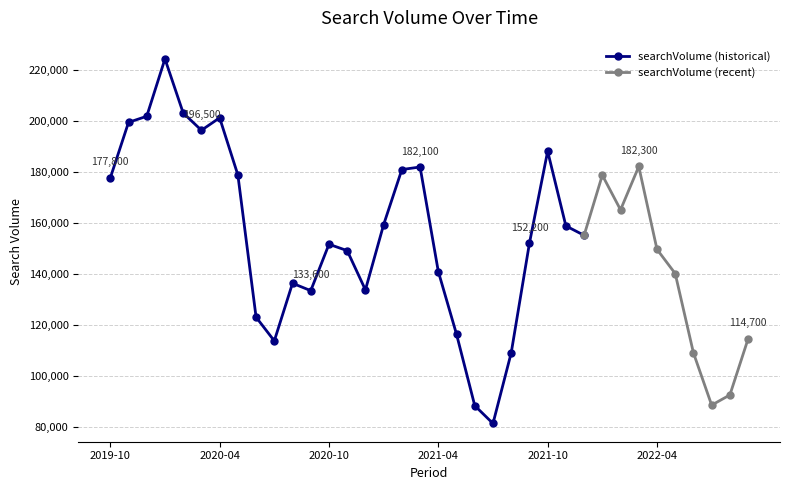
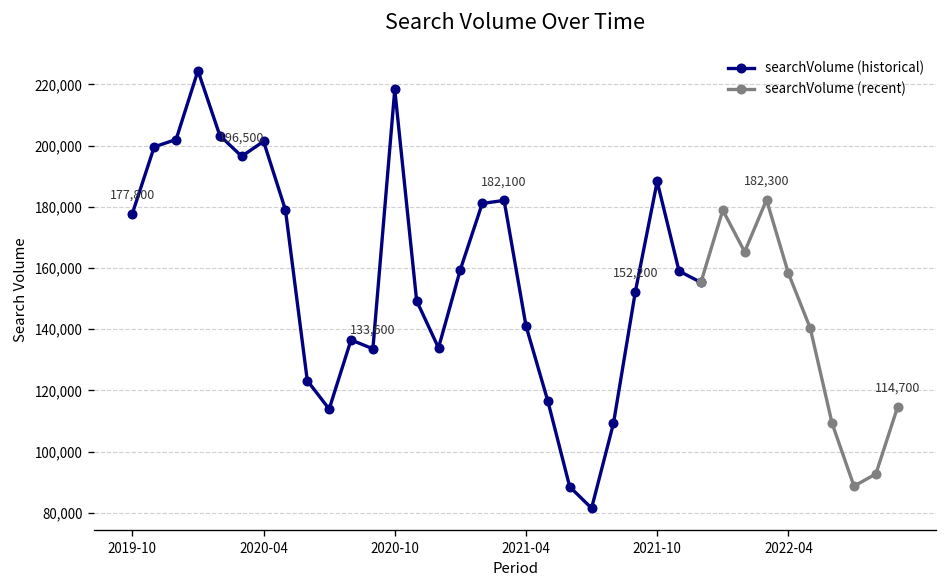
  {
    "searchVolume (historical)": {
-     "2020-10": "152,000",
+     "2020-10": "218,000",
      "2021-04": "141,000",
      "2021-10": "188,000"
    },
    "searchVolume (recent)": {
-     "2022-04": "150,000"
+     "2022-04": "158,000"
    }
  }
